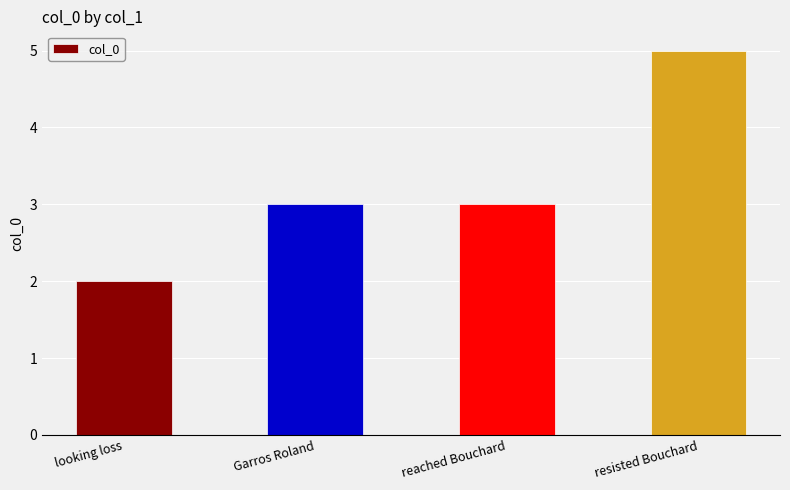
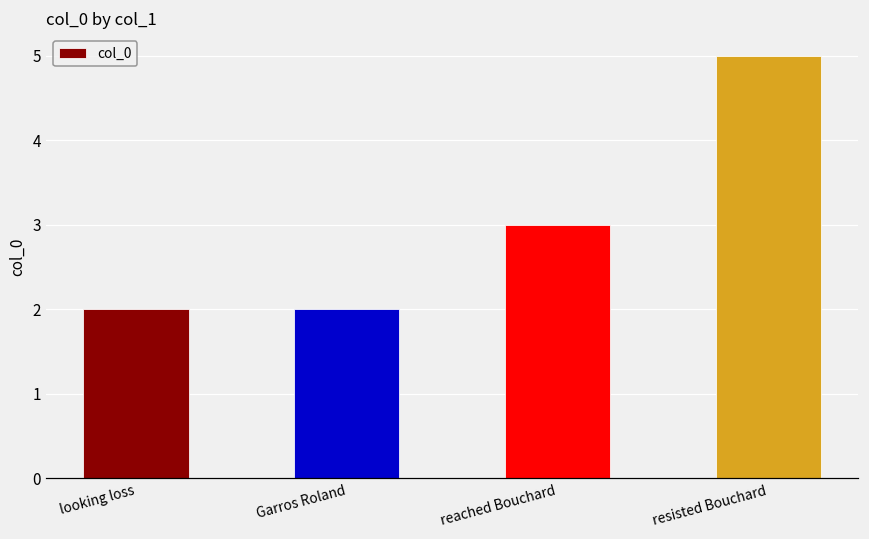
  {
    "looking loss": 2,
-   "Garros Roland": 3,
+   "Garros Roland": 2,
    "reached Bouchard": 3,
    "resisted Bouchard": 5
  }
